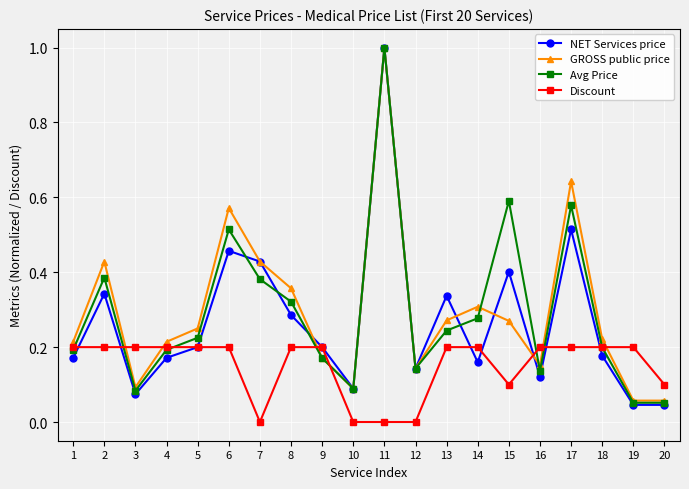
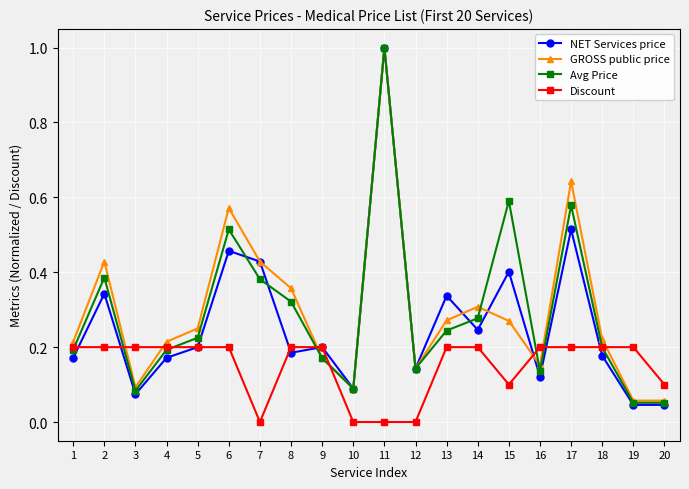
  {
    "NET Services price": {
      "1": 0.17,
      "2": 0.34,
      "3": 0.07,
      "4": 0.17,
      "6": 0.46,
-     "8": 0.29,
+     "8": 0.19,
      "13": 0.34,
-     "14": 0.16,
+     "14": 0.25,
      "15": 0.40,
      "16": 0.12,
      "17": 0.51,
      "18": 0.18
    },
    "GROSS public price": {
      "1": 0.21,
      "2": 0.43,
      "3": 0.09,
      "4": 0.21,
      "5": 0.25,
      "6": 0.57,
      "8": 0.36,
      "13": 0.27,
      "14": 0.31,
      "15": 0.27,
      "16": 0.15,
      "17": 0.64,
      "18": 0.22
    },
    "Avg Price": {
      "1": 0.19,
      "2": 0.39,
      "3": 0.08,
      "4": 0.19,
      "5": 0.23,
      "6": 0.51,
      "7": 0.38,
      "8": 0.32,
      "13": 0.24,
      "14": 0.28,
      "15": 0.59,
      "16": 0.14,
      "17": 0.58
    },
    "Discount": {
      "1": 0.20,
      "2": 0.20,
      "3": 0.20,
      "4": 0.20,
      "6": 0.20,
      "7": 0.00,
      "8": 0.20,
      "10": 0.00,
      "11": 0.00,
      "12": 0.00,
      "13": 0.20,
      "14": 0.20,
      "15": 0.10,
      "16": 0.20,
      "17": 0.20,
      "19": 0.20,
      "20": 0.10
    }
  }
